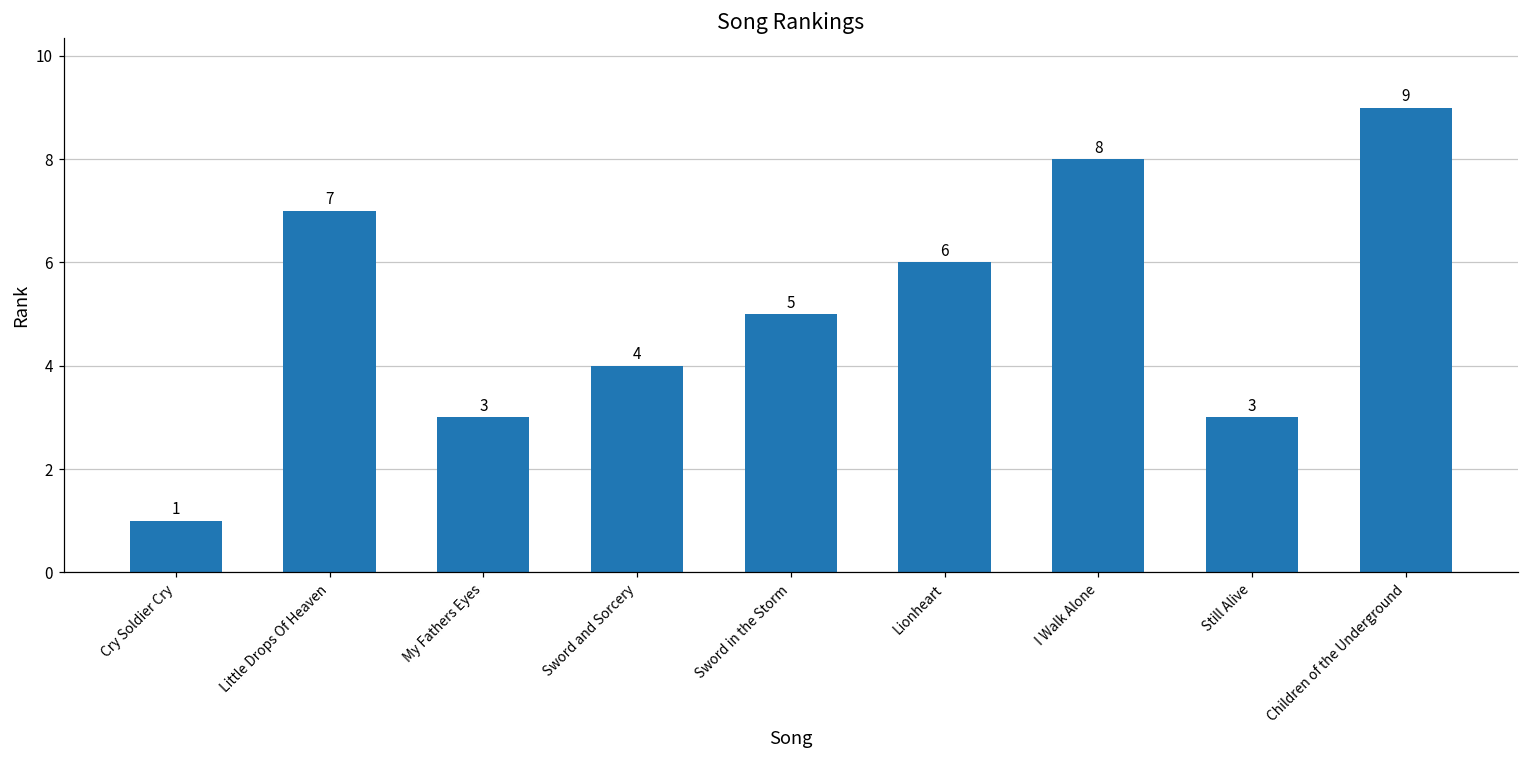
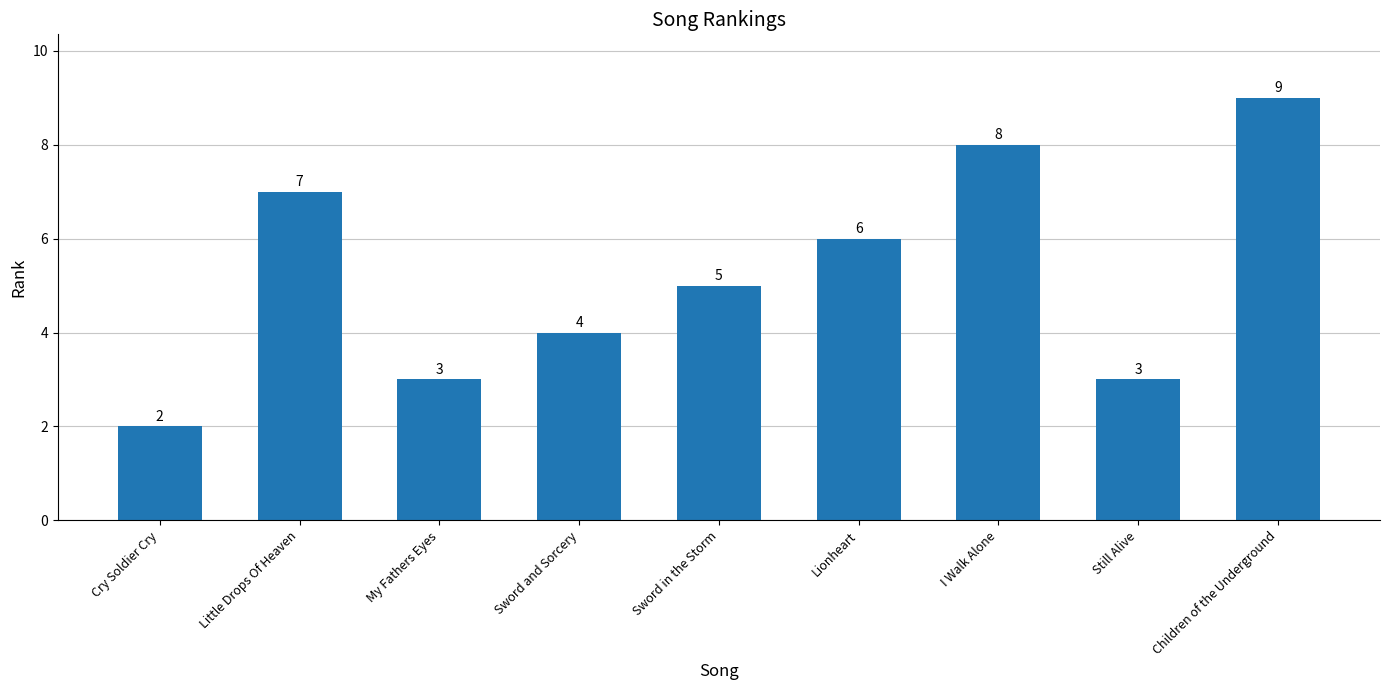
  {
-   "Cry Soldier Cry": 1,
+   "Cry Soldier Cry": 2,
    "Little Drops Of Heaven": 7,
    "My Fathers Eyes": 3,
    "Sword and Sorcery": 4,
    "Sword in the Storm": 5,
    "Lionheart": 6,
    "I Walk Alone": 8,
    "Still Alive": 3,
    "Children of the Underground": 9
  }
